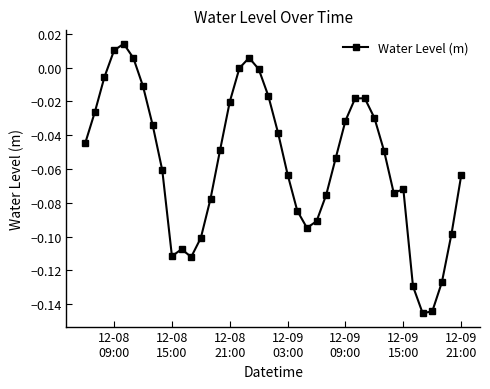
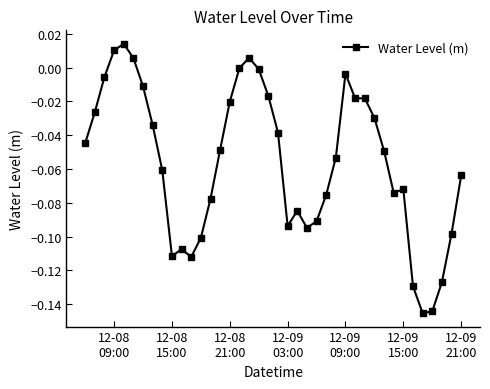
  {
    "12-08 09:00": 0.010,
    "12-08 15:00": -0.112,
    "12-08 21:00": -0.020,
-   "12-09 03:00": -0.063,
-   "12-09 09:00": -0.031,
+   "12-09 03:00": -0.094,
+   "12-09 09:00": -0.004,
    "12-09 15:00": -0.072,
    "12-09 21:00": -0.064
  }
